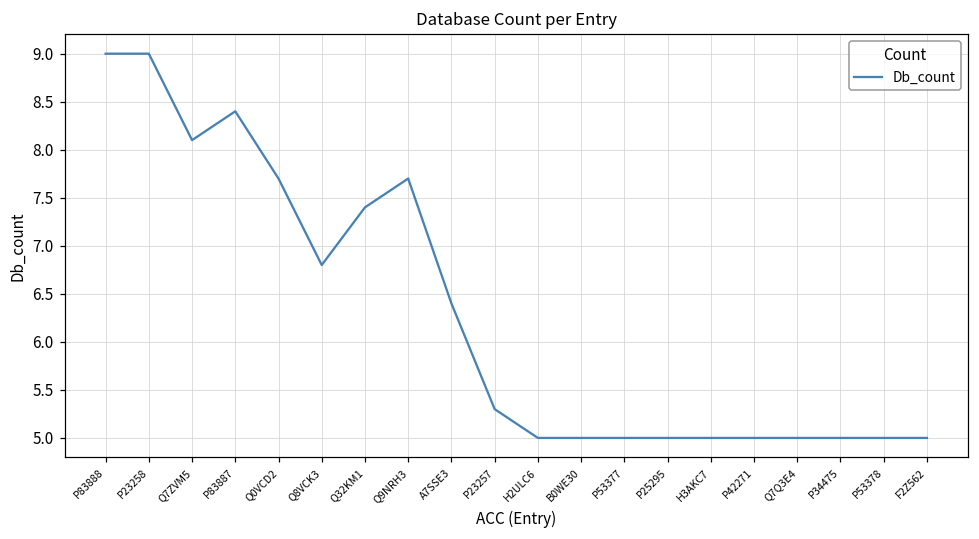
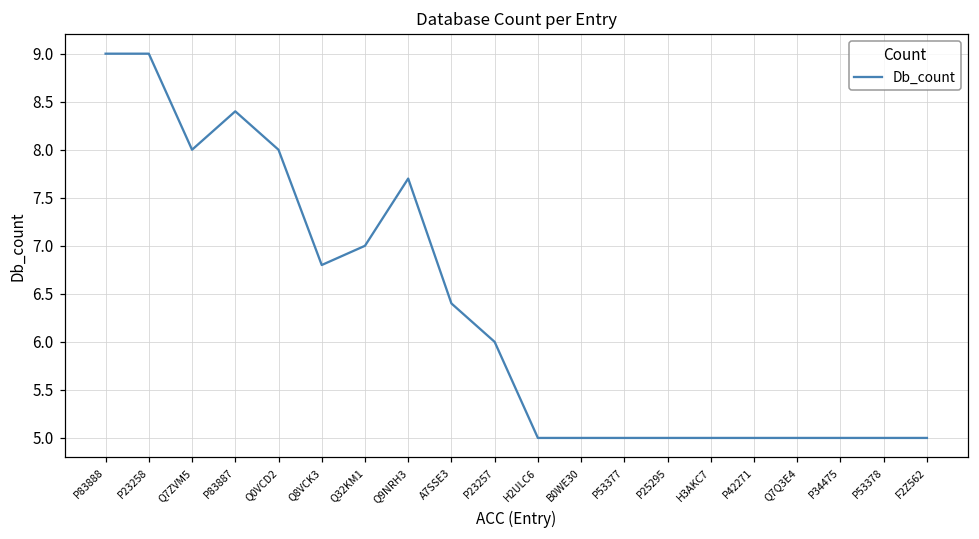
  {
    "P83888": 9.0,
    "P23258": 9.0,
-   "Q7ZVM5": 8.1,
+   "Q7ZVM5": 8.0,
    "P83887": 8.4,
-   "Q0VCD2": 7.7,
+   "Q0VCD2": 8.0,
    "Q8VCK3": 6.8,
-   "Q32KM1": 7.4,
+   "Q32KM1": 7.0,
    "Q9NRH3": 7.7,
    "A7SSE3": 6.4,
-   "P23257": 5.3,
+   "P23257": 6.0,
    "H2ULC6": 5.0,
    "B0WE30": 5.0,
    "P53377": 5.0,
    "P25295": 5.0,
    "H3AKC7": 5.0,
    "P42271": 5.0,
    "Q7Q3E4": 5.0,
    "P34475": 5.0,
    "P53378": 5.0,
    "F2Z562": 5.0
  }
